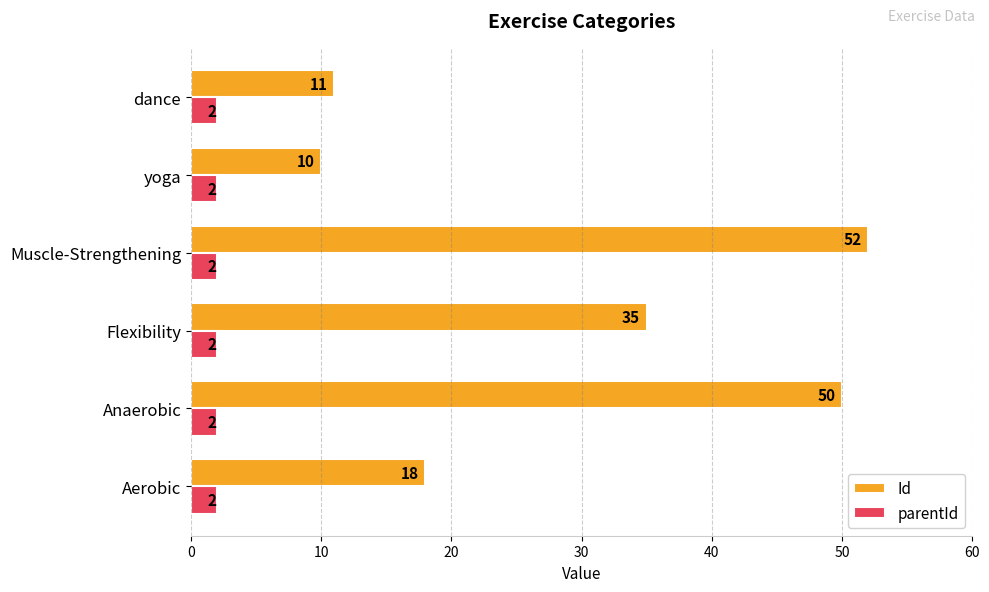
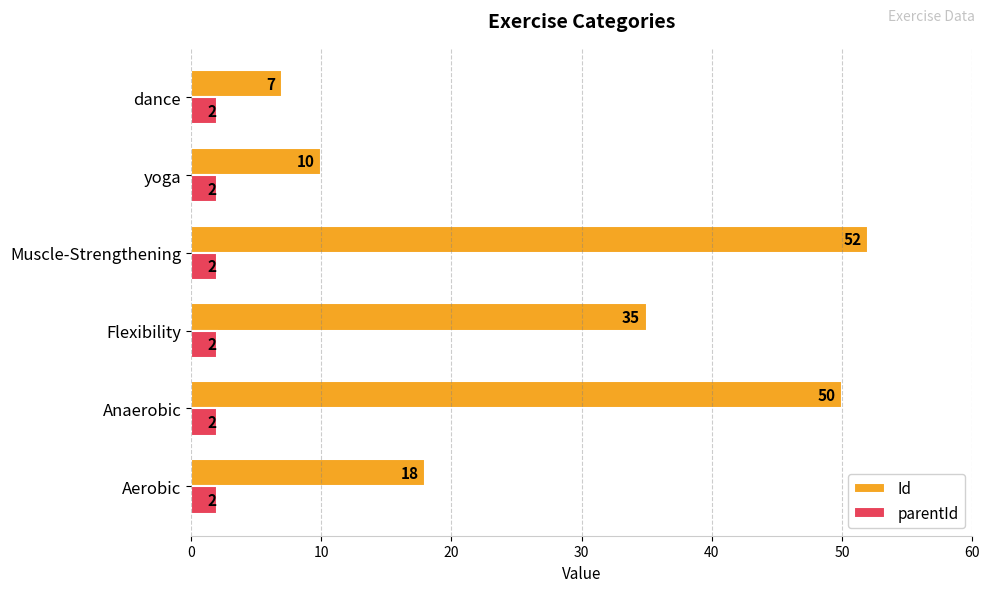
  {
    "Id": {
-     "dance": 11,
+     "dance": 7,
      "yoga": 10,
      "Muscle-Strengthening": 52,
      "Flexibility": 35,
      "Anaerobic": 50,
      "Aerobic": 18
    },
    "parentId": {
      "dance": 2,
      "yoga": 2,
      "Muscle-Strengthening": 2,
      "Flexibility": 2,
      "Anaerobic": 2,
      "Aerobic": 2
    }
  }
